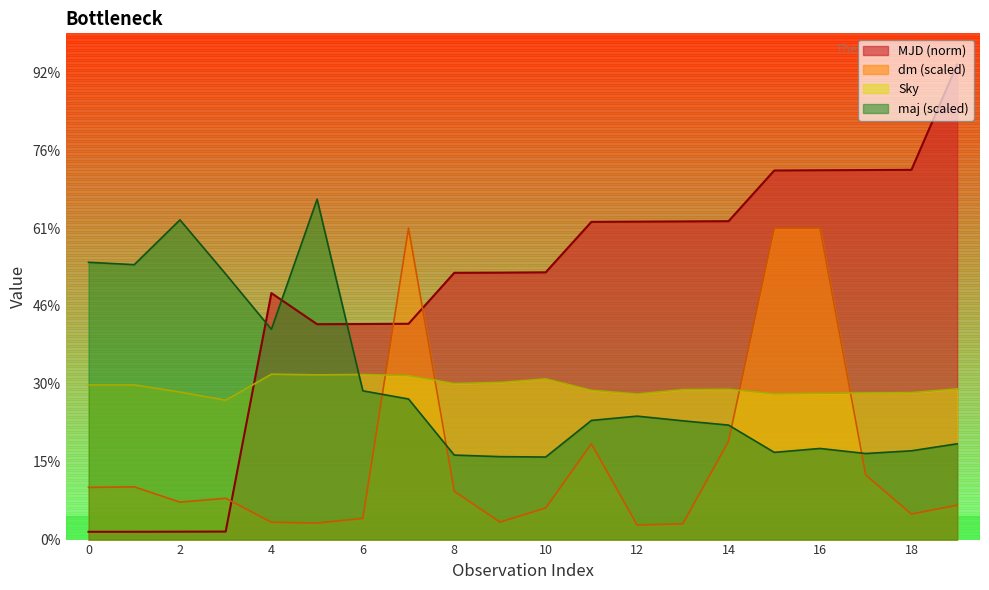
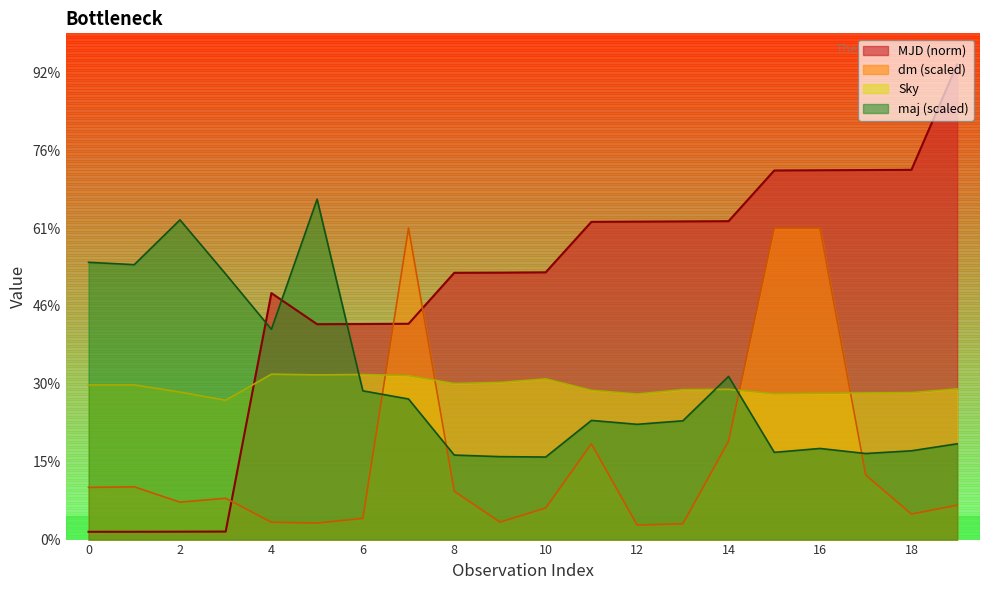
  {
    "MJD (norm)": {
      "0": "2%",
      "2": "2%",
      "4": "49%",
      "6": "42%",
      "8": "53%",
      "10": "53%",
      "12": "63%",
      "14": "63%",
      "16": "73%",
      "18": "73%"
    },
    "dm (scaled)": {
      "0": "10%",
      "2": "7%",
      "4": "3%",
      "6": "4%",
      "8": "10%",
      "10": "6%",
      "12": "3%",
      "14": "19%",
      "16": "61%",
      "18": "5%"
    },
    "Sky": {
      "0": "30%",
      "2": "29%",
      "4": "33%",
      "6": "33%",
      "8": "31%",
      "10": "32%",
      "12": "29%",
      "14": "30%",
      "16": "29%",
      "18": "29%"
    },
    "maj (scaled)": {
      "0": "55%",
      "2": "63%",
      "4": "41%",
      "6": "29%",
      "8": "17%",
      "10": "16%",
-     "12": "24%",
-     "14": "23%",
+     "12": "23%",
+     "14": "32%",
      "16": "18%",
      "18": "17%"
    }
  }
